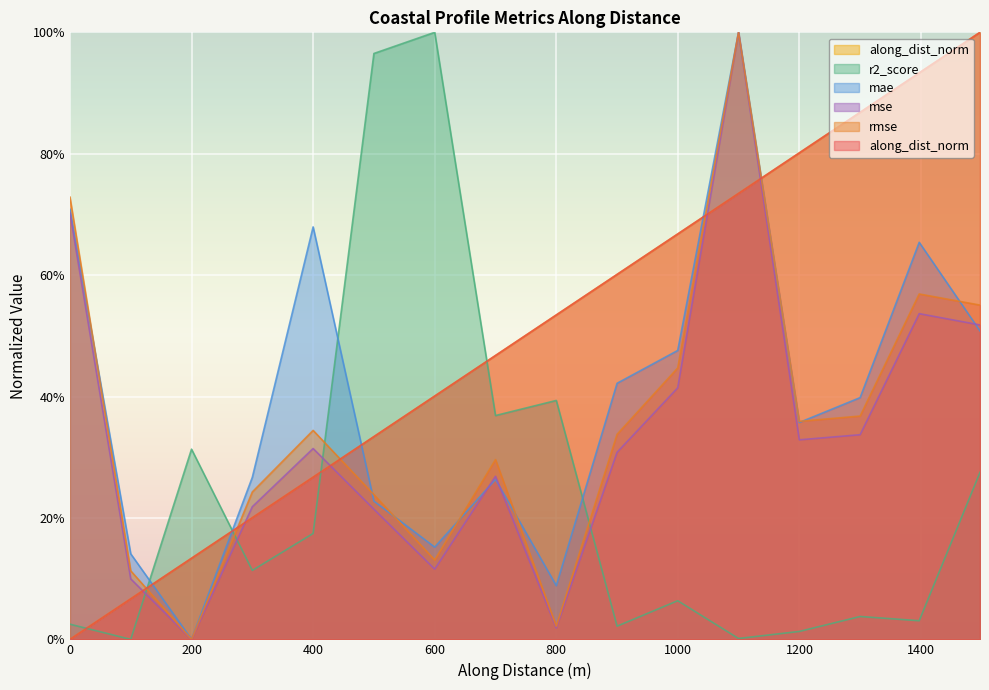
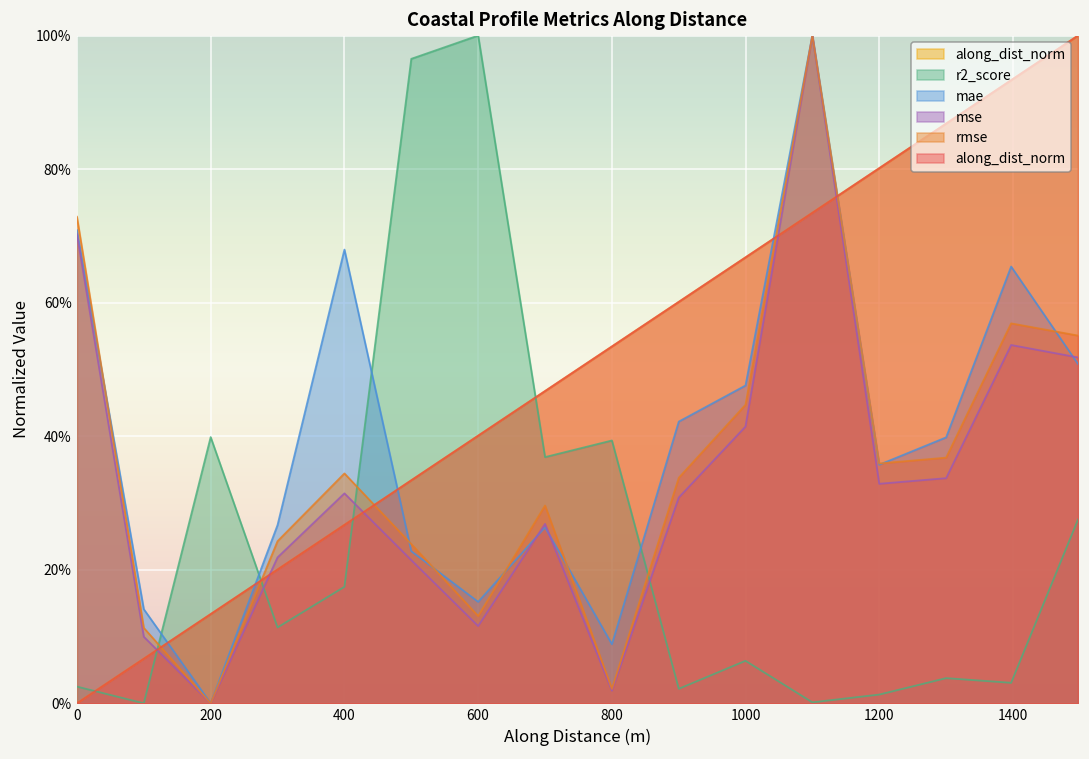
  {
    "r2_score": {
      "0": "3%",
-     "200": "31%",
+     "200": "40%",
      "400": "17%",
      "600": "100%",
      "800": "39%",
      "1000": "6%",
      "1200": "1%"
    },
    "mae": {
      "0": "71%",
      "400": "68%",
      "600": "15%",
      "800": "9%",
      "1000": "48%"
    },
    "mse": {
      "0": "70%",
      "400": "31%",
      "600": "12%",
      "1000": "41%",
      "1200": "33%"
    }
  }
